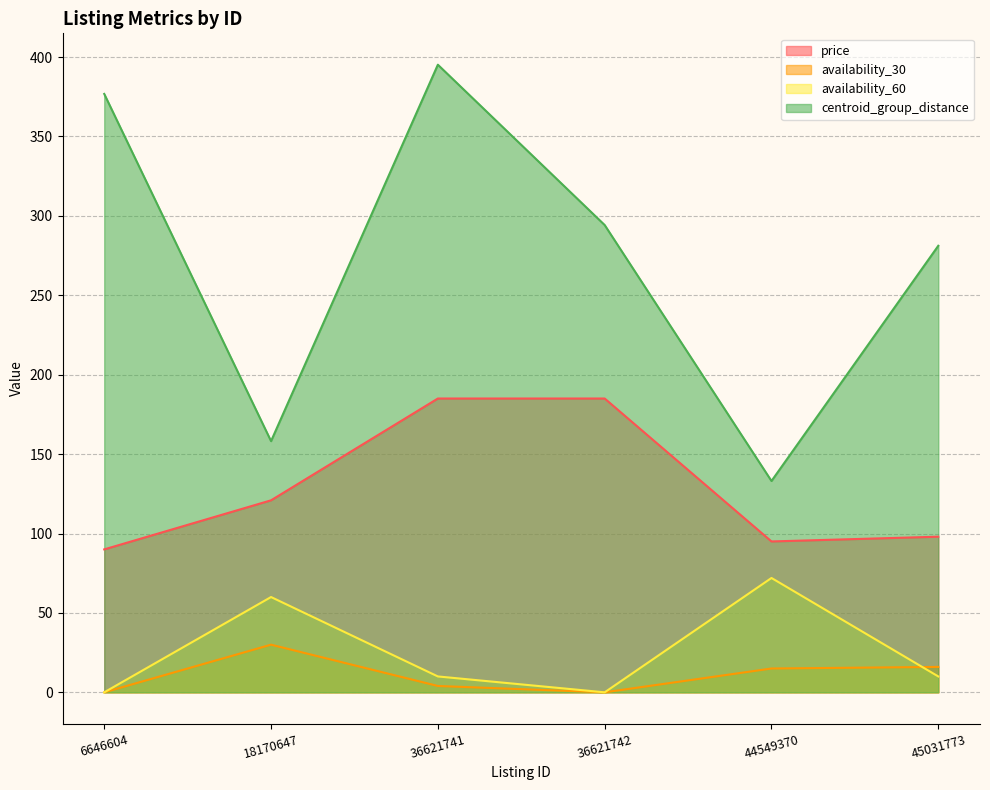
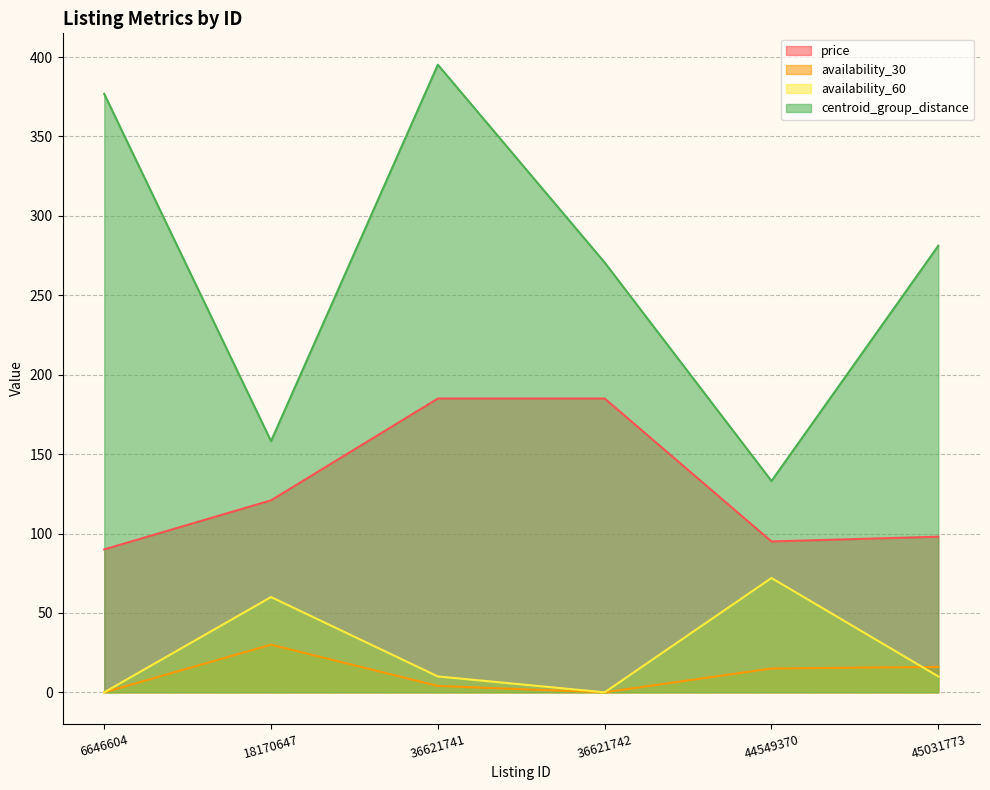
  {
    "price": {
      "6646604": 90,
      "18170647": 121,
      "36621741": 185,
      "36621742": 185,
      "44549370": 95,
      "45031773": 98
    },
    "availability_30": {
      "18170647": 30,
      "36621741": 4,
      "44549370": 15,
      "45031773": 16
    },
    "availability_60": {
      "18170647": 60,
      "36621741": 10,
      "44549370": 72,
      "45031773": 10
    },
    "centroid_group_distance": {
      "6646604": 377,
      "18170647": 158,
      "36621741": 395,
-     "36621742": 294,
+     "36621742": 271,
      "44549370": 133,
      "45031773": 281
    }
  }
